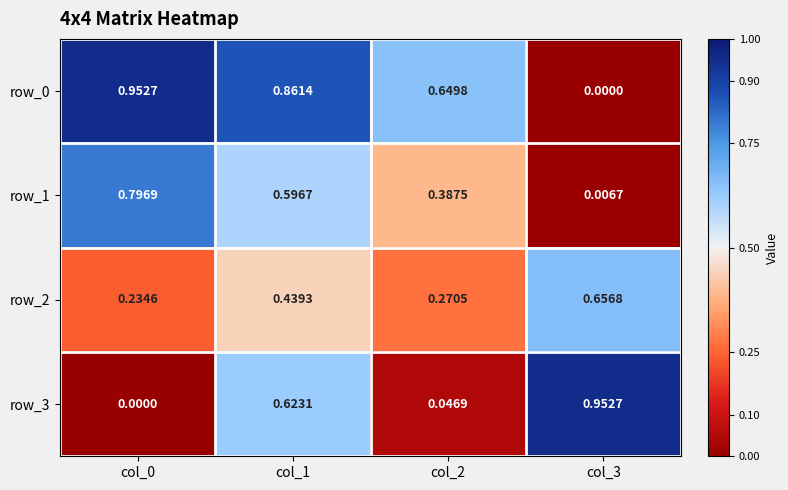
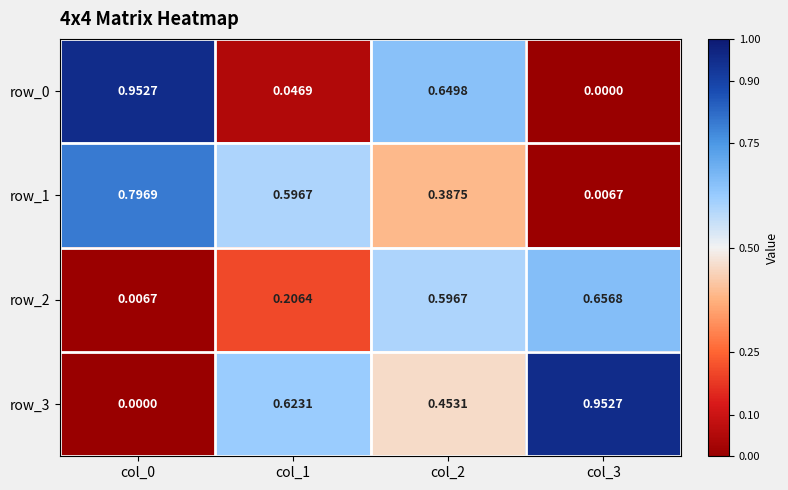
  {
    "row_0": {
      "col_0": 0.9527,
-     "col_1": 0.8614,
+     "col_1": 0.0469,
      "col_2": 0.6498,
      "col_3": 0.0000
    },
    "row_1": {
      "col_0": 0.7969,
      "col_1": 0.5967,
      "col_2": 0.3875,
      "col_3": 0.0067
    },
    "row_2": {
-     "col_0": 0.2346,
-     "col_1": 0.4393,
-     "col_2": 0.2705,
+     "col_0": 0.0067,
+     "col_1": 0.2064,
+     "col_2": 0.5967,
      "col_3": 0.6568
    },
    "row_3": {
      "col_0": 0.0000,
      "col_1": 0.6231,
-     "col_2": 0.0469,
+     "col_2": 0.4531,
      "col_3": 0.9527
    }
  }
